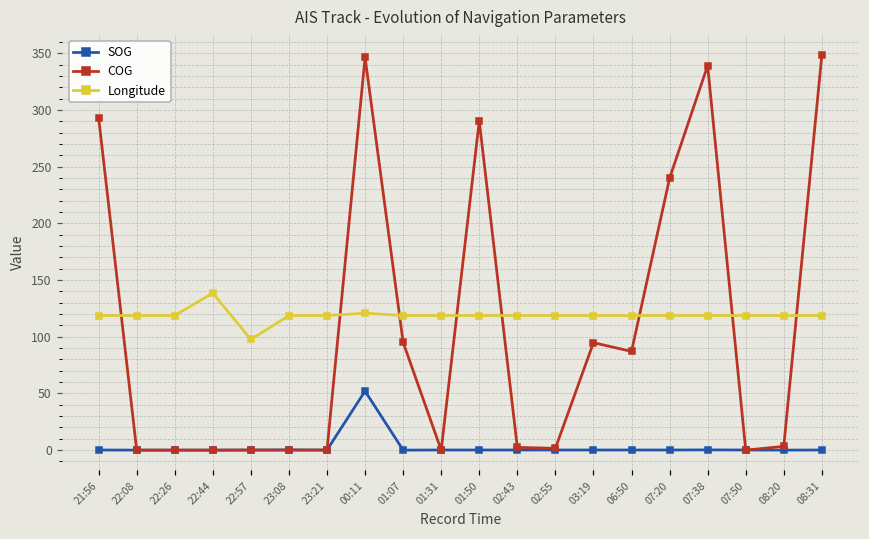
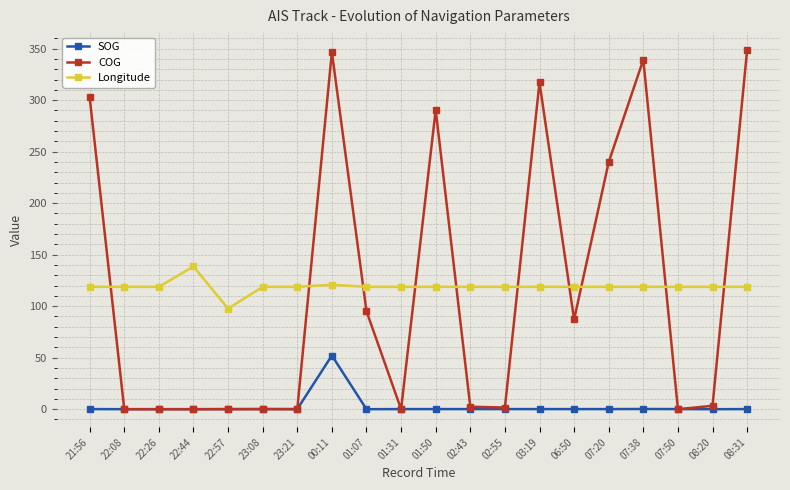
  {
    "SOG": {
      "21:56": 0,
      "00:11": 52,
      "01:07": 0,
      "01:50": 0,
      "03:19": 0,
      "06:50": 0,
      "07:20": 0,
      "07:38": 0,
      "08:20": 0,
      "08:31": 0
    },
    "COG": {
-     "21:56": 294,
+     "21:56": 303,
      "00:11": 347,
      "01:07": 95,
      "01:50": 291,
-     "03:19": 95,
+     "03:19": 317,
      "06:50": 87,
      "07:20": 240,
      "07:38": 339,
      "08:20": 3,
      "08:31": 349
    },
    "Longitude": {
      "21:56": 119,
      "22:08": 119,
      "22:26": 119,
      "22:44": 139,
      "22:57": 98,
      "23:08": 119,
      "23:21": 119,
      "00:11": 121,
      "01:07": 119,
      "01:31": 119,
      "01:50": 119,
      "02:43": 119,
      "02:55": 119,
      "03:19": 119,
      "06:50": 119,
      "07:20": 119,
      "07:38": 119,
      "07:50": 119,
      "08:20": 119,
      "08:31": 119
    }
  }
